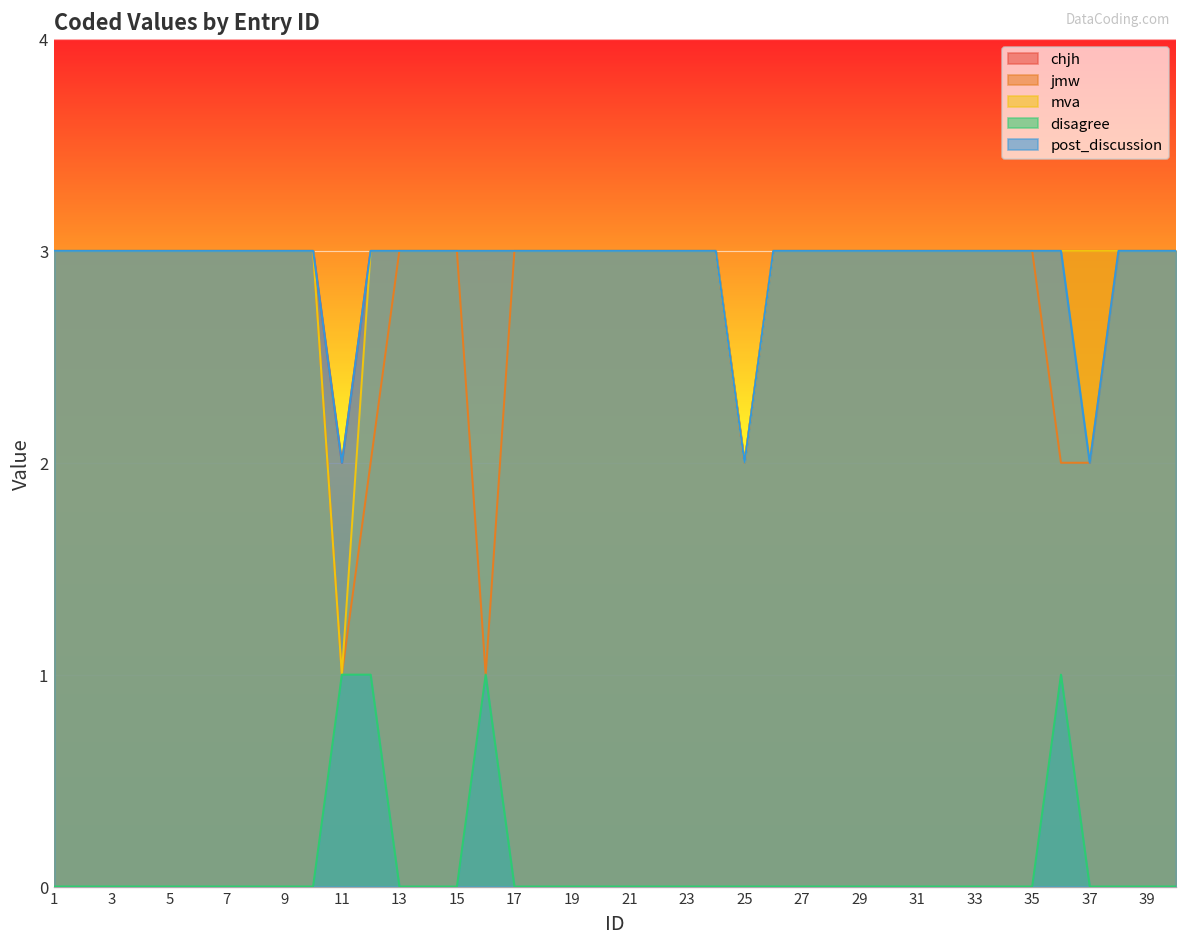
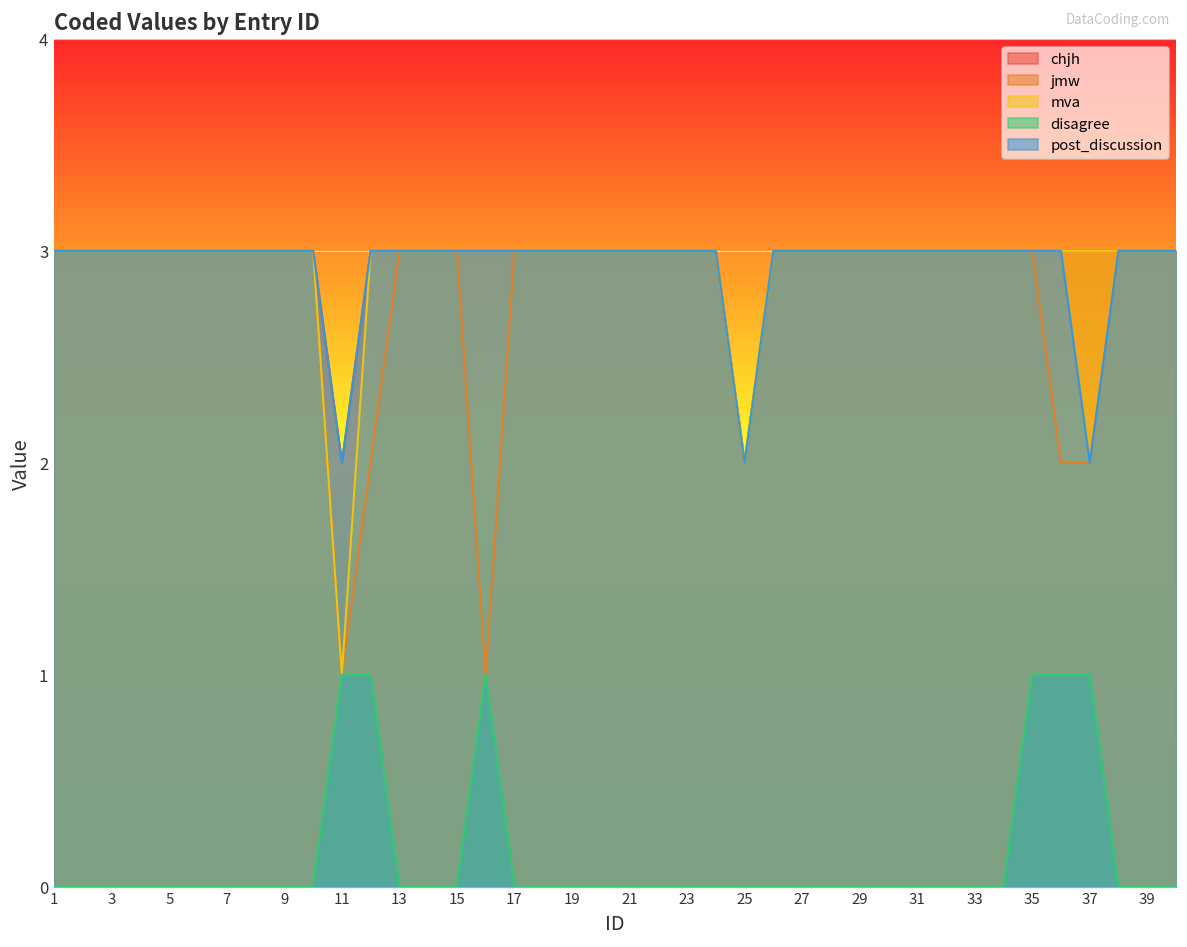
  {
    "disagree": {
      "1": 0,
      "3": 0,
      "5": 0,
      "7": 0,
      "9": 0,
      "13": 0,
      "15": 0,
      "17": 0,
      "19": 0,
      "21": 0,
      "23": 0,
      "25": 0,
      "27": 0,
      "29": 0,
      "31": 0,
      "33": 0,
-     "35": 0,
-     "37": 0,
+     "35": 1,
+     "37": 1,
      "39": 0
    }
  }
